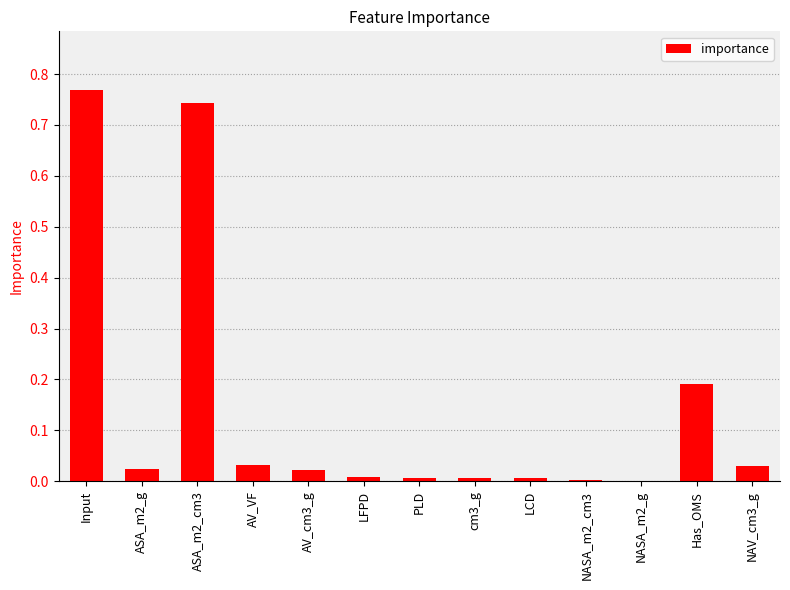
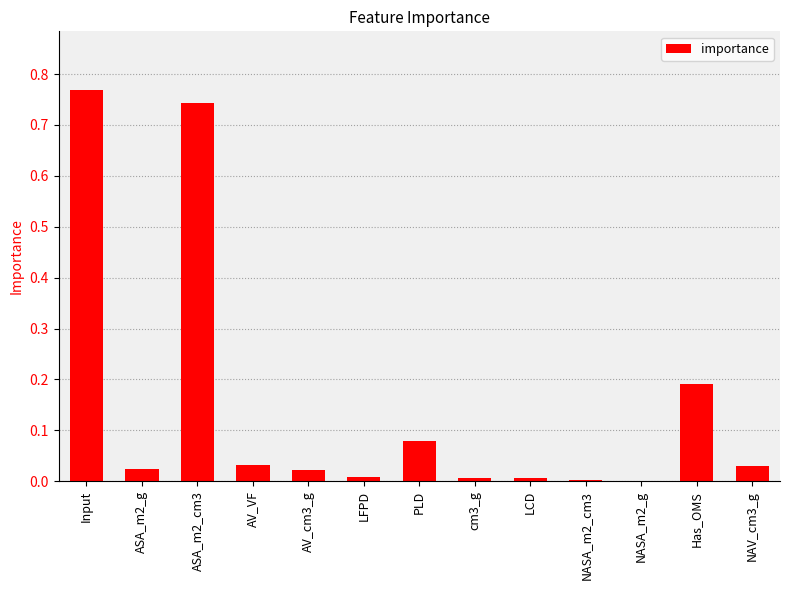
  {
    "Input": 0.77,
    "ASA_m2_g": 0.02,
    "ASA_m2_cm3": 0.74,
    "AV_VF": 0.03,
    "AV_cm3_g": 0.02,
    "LFPD": 0.01,
-   "PLD": 0.01,
+   "PLD": 0.08,
    "cm3_g": 0.01,
    "LCD": 0.01,
    "Has_OMS": 0.19,
    "NAV_cm3_g": 0.03
  }
